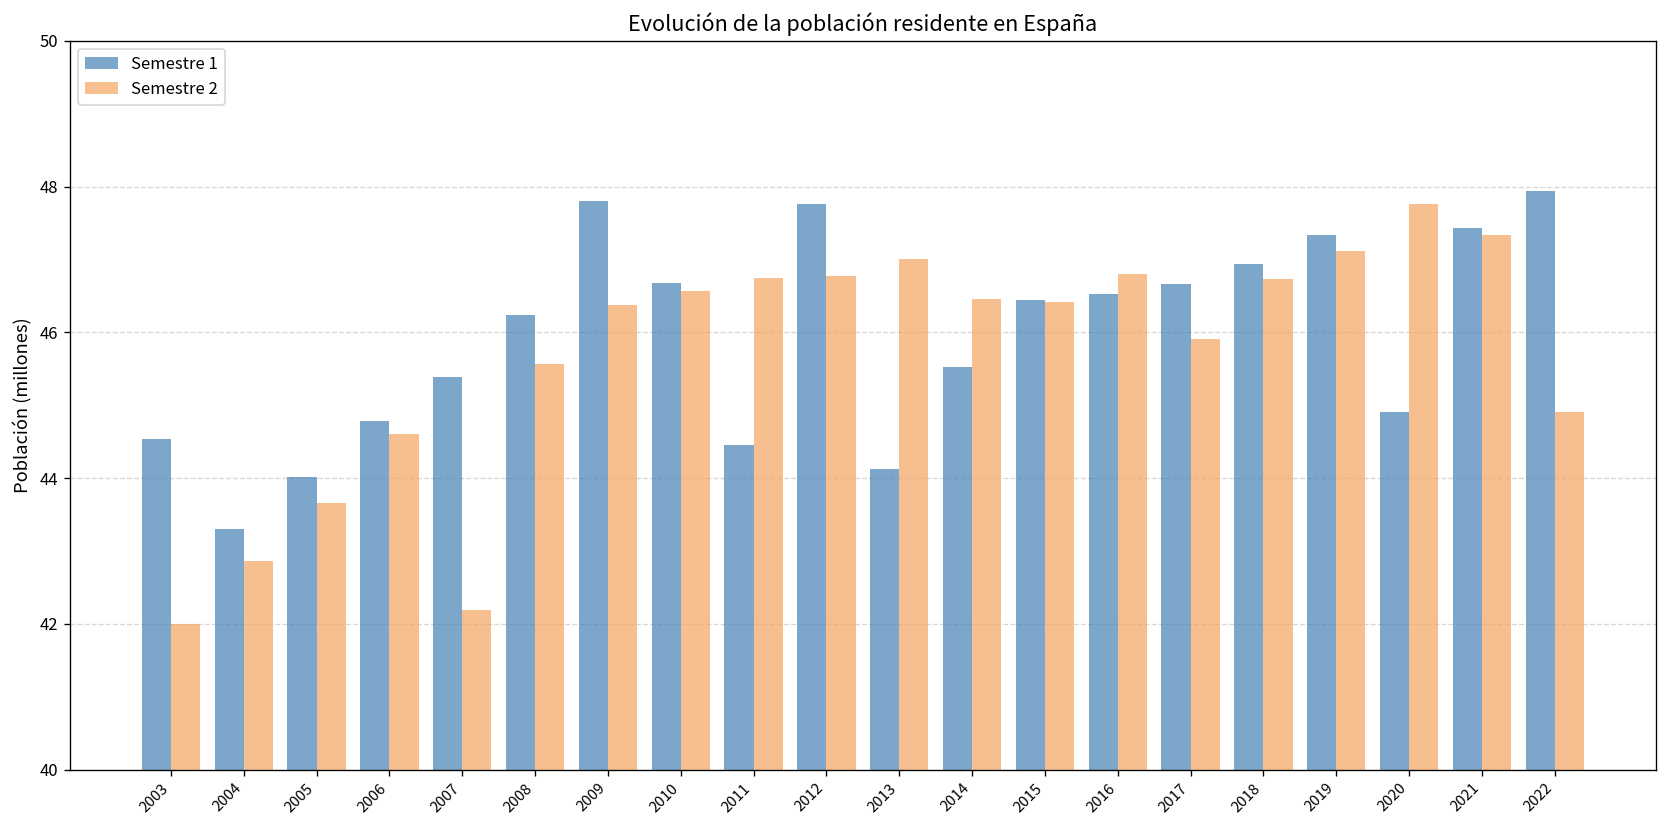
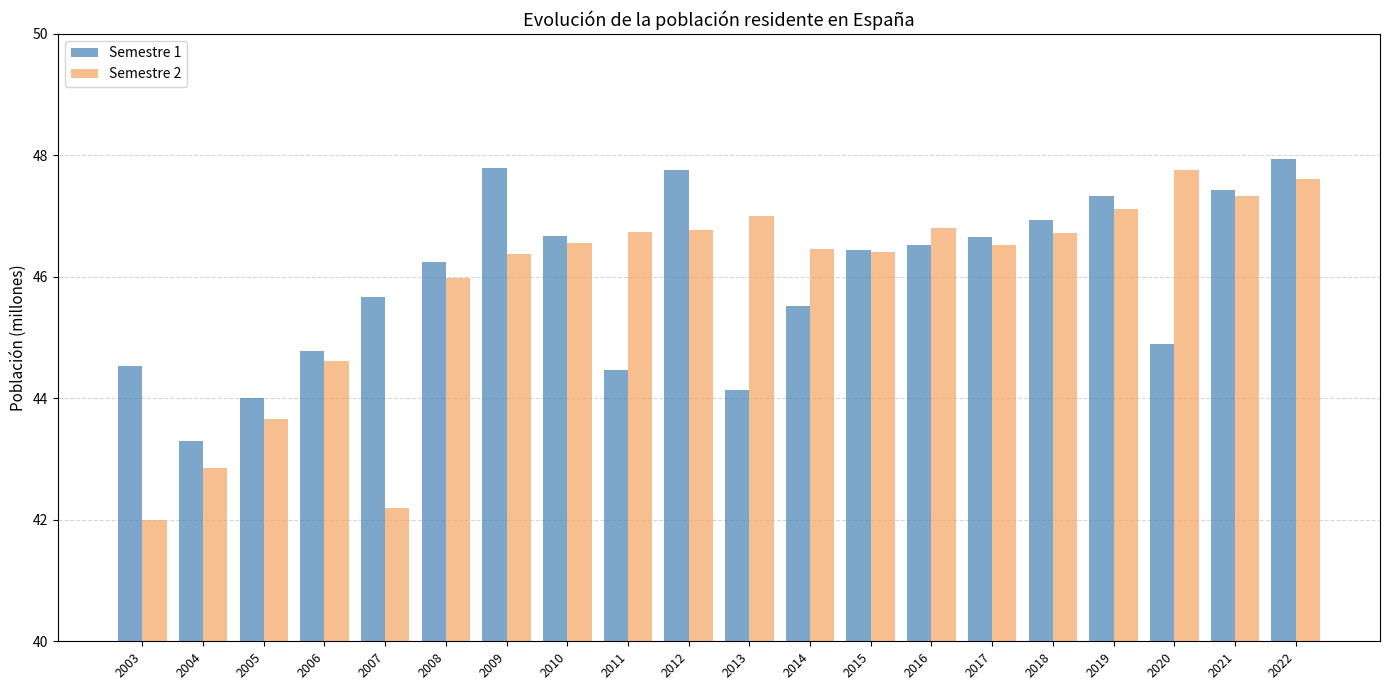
  {
    "Semestre 1": {
      "2003": 44.5,
      "2004": 43.3,
      "2005": 44.0,
      "2006": 44.8,
-     "2007": 45.4,
+     "2007": 45.7,
      "2008": 46.2,
      "2009": 47.8,
      "2010": 46.7,
      "2011": 44.5,
      "2012": 47.8,
      "2013": 44.1,
      "2014": 45.5,
      "2015": 46.4,
      "2016": 46.5,
      "2017": 46.7,
      "2018": 46.9,
      "2019": 47.3,
      "2020": 44.9,
      "2021": 47.4,
      "2022": 47.9
    },
    "Semestre 2": {
      "2003": 42.0,
      "2004": 42.9,
      "2005": 43.7,
      "2006": 44.6,
      "2007": 42.2,
-     "2008": 45.6,
+     "2008": 46.0,
      "2009": 46.4,
      "2010": 46.6,
      "2011": 46.7,
      "2012": 46.8,
      "2013": 47.0,
      "2014": 46.5,
      "2015": 46.4,
      "2016": 46.8,
-     "2017": 45.9,
+     "2017": 46.5,
      "2018": 46.7,
      "2019": 47.1,
      "2020": 47.8,
      "2021": 47.3,
-     "2022": 44.9
+     "2022": 47.6
    }
  }
